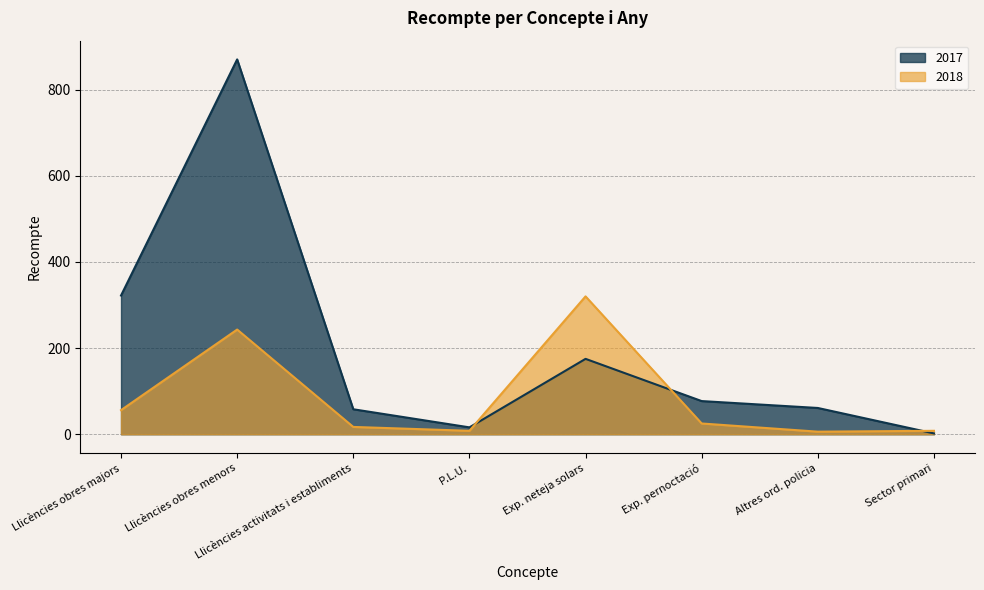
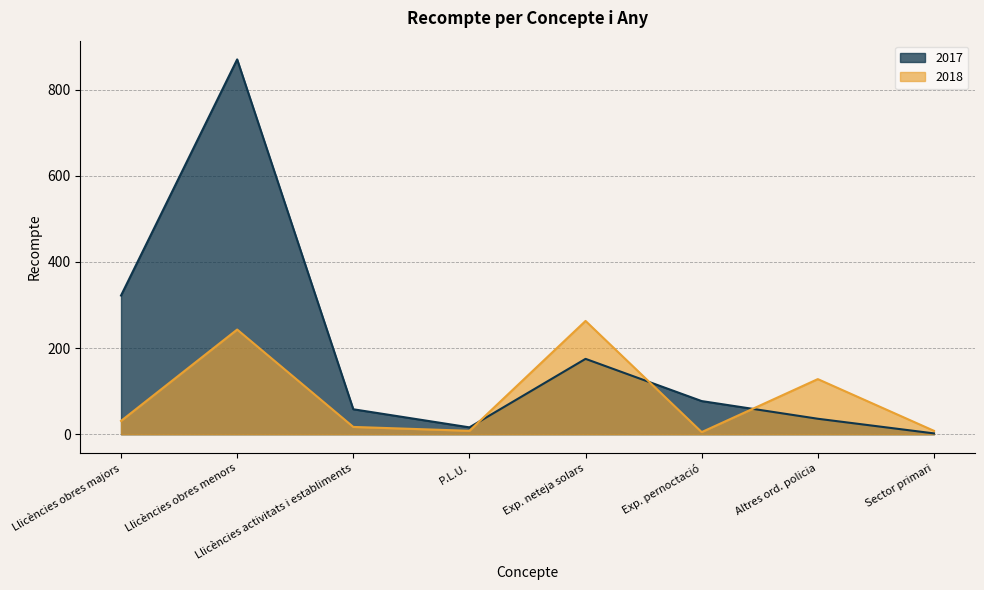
  {
    "2017": {
      "Llicències obres majors": 320,
      "Llicències obres menors": 870,
      "Llicències activitats i establiments": 60,
      "P.L.U.": 20,
      "Exp. neteja solars": 180,
      "Exp. pernoctació": 80,
-     "Altres ord. policia": 60,
+     "Altres ord. policia": 40,
      "Sector primari": 0
    },
    "2018": {
-     "Llicències obres majors": 60,
+     "Llicències obres majors": 30,
      "Llicències obres menors": 240,
      "Llicències activitats i establiments": 20,
      "P.L.U.": 10,
-     "Exp. neteja solars": 320,
-     "Exp. pernoctació": 30,
-     "Altres ord. policia": 10,
+     "Exp. neteja solars": 260,
+     "Exp. pernoctació": 10,
+     "Altres ord. policia": 130,
      "Sector primari": 10
    }
  }
